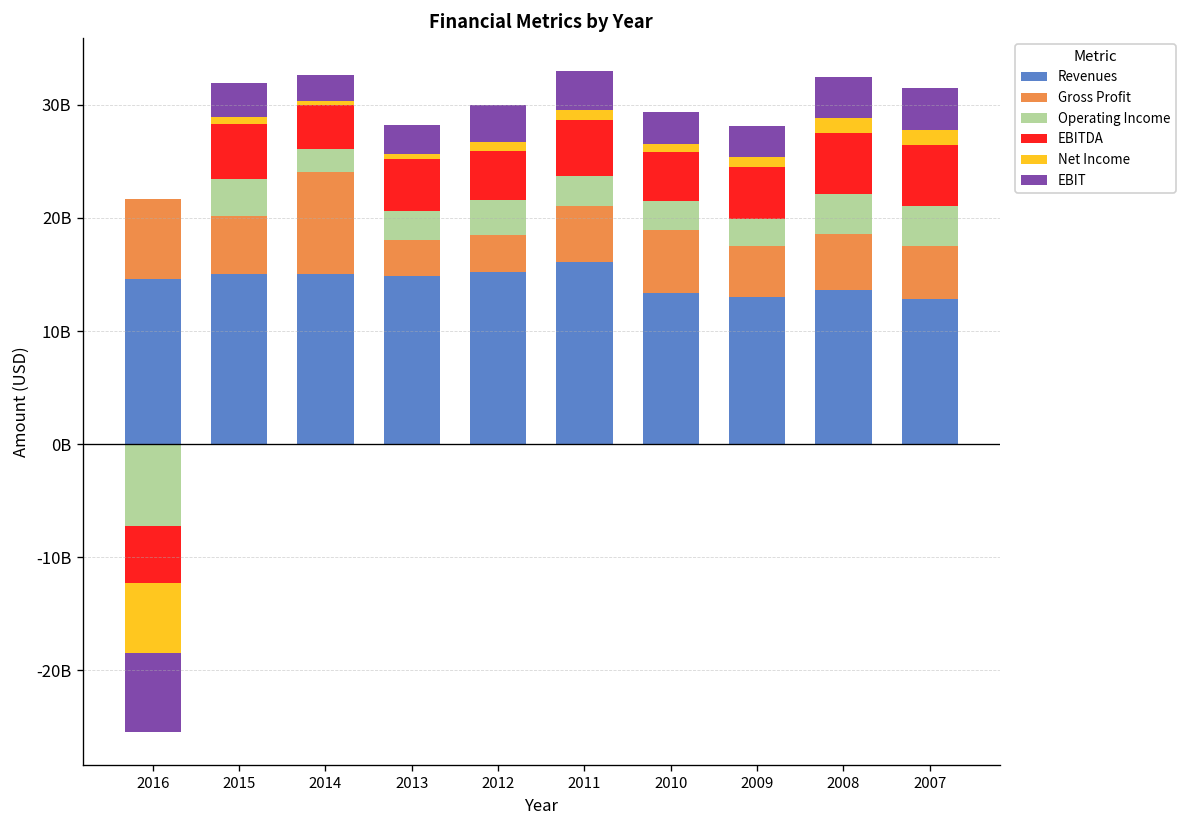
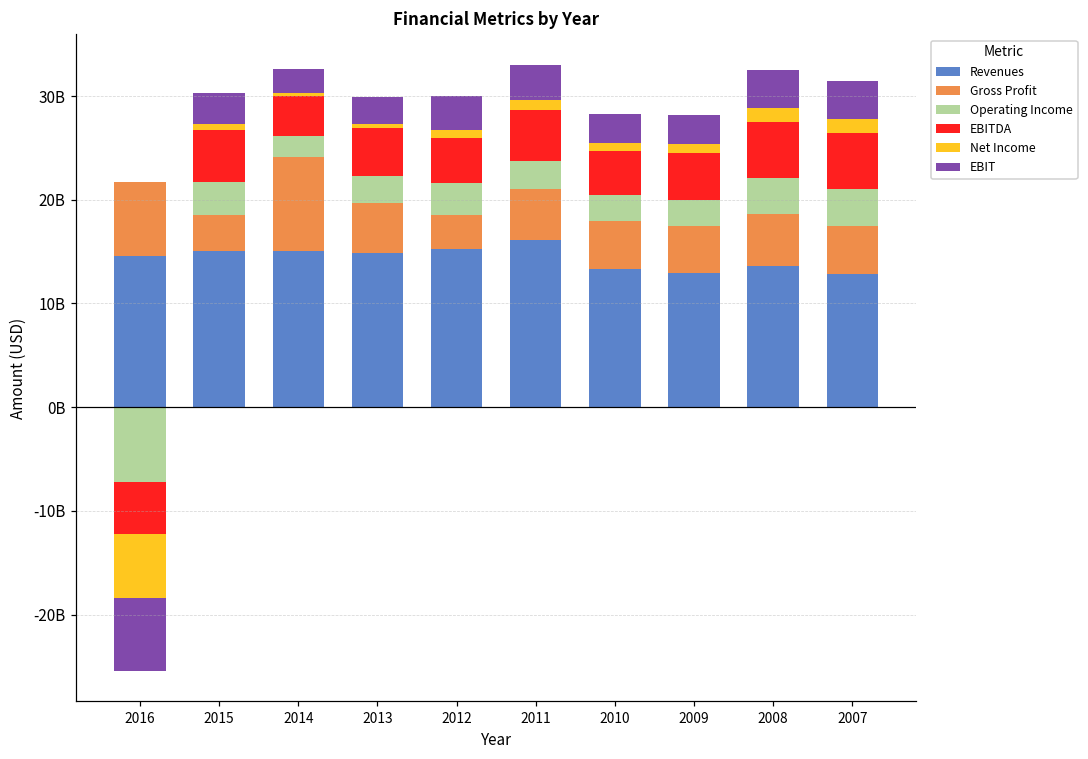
  {
    "Gross Profit": {
      "2016": 7000000000,
-     "2015": 5000000000,
+     "2015": 3000000000,
      "2014": 9000000000,
-     "2013": 3000000000,
+     "2013": 5000000000,
      "2012": 3000000000,
      "2011": 5000000000,
-     "2010": 6000000000,
+     "2010": 5000000000,
      "2009": 5000000000,
      "2008": 5000000000,
      "2007": 5000000000
    }
  }
